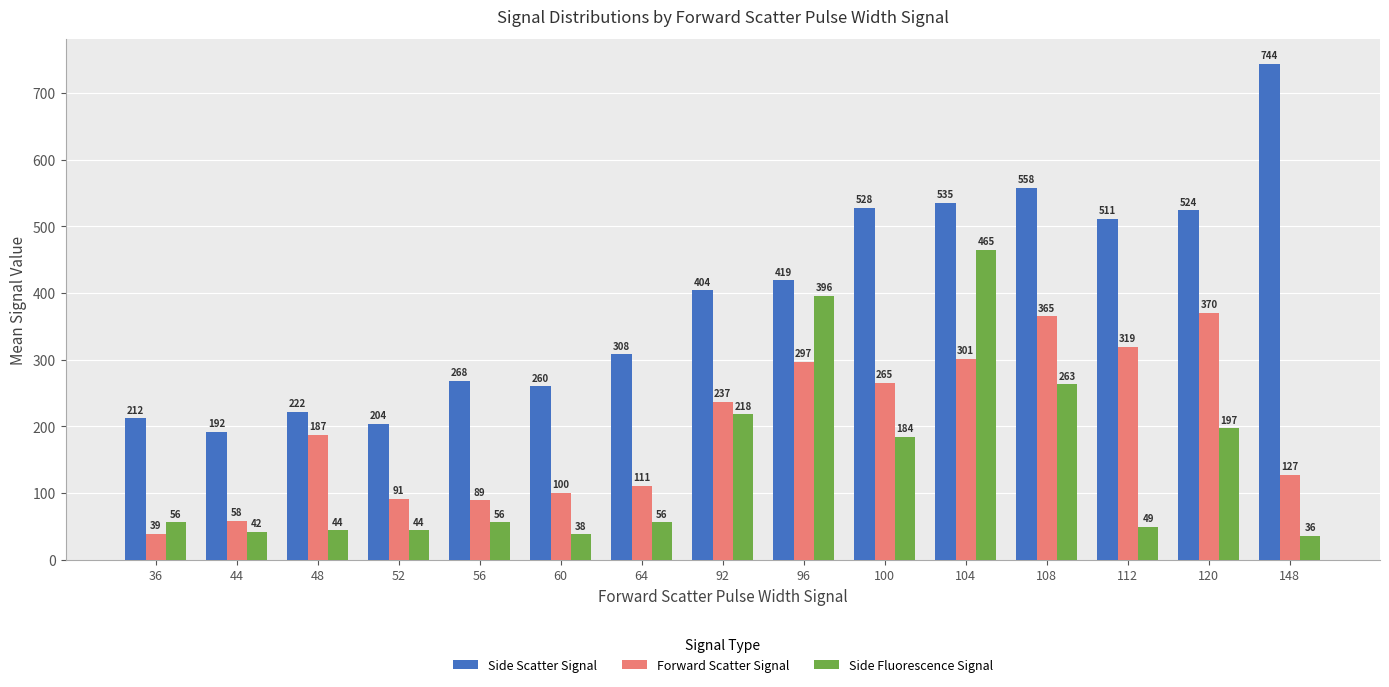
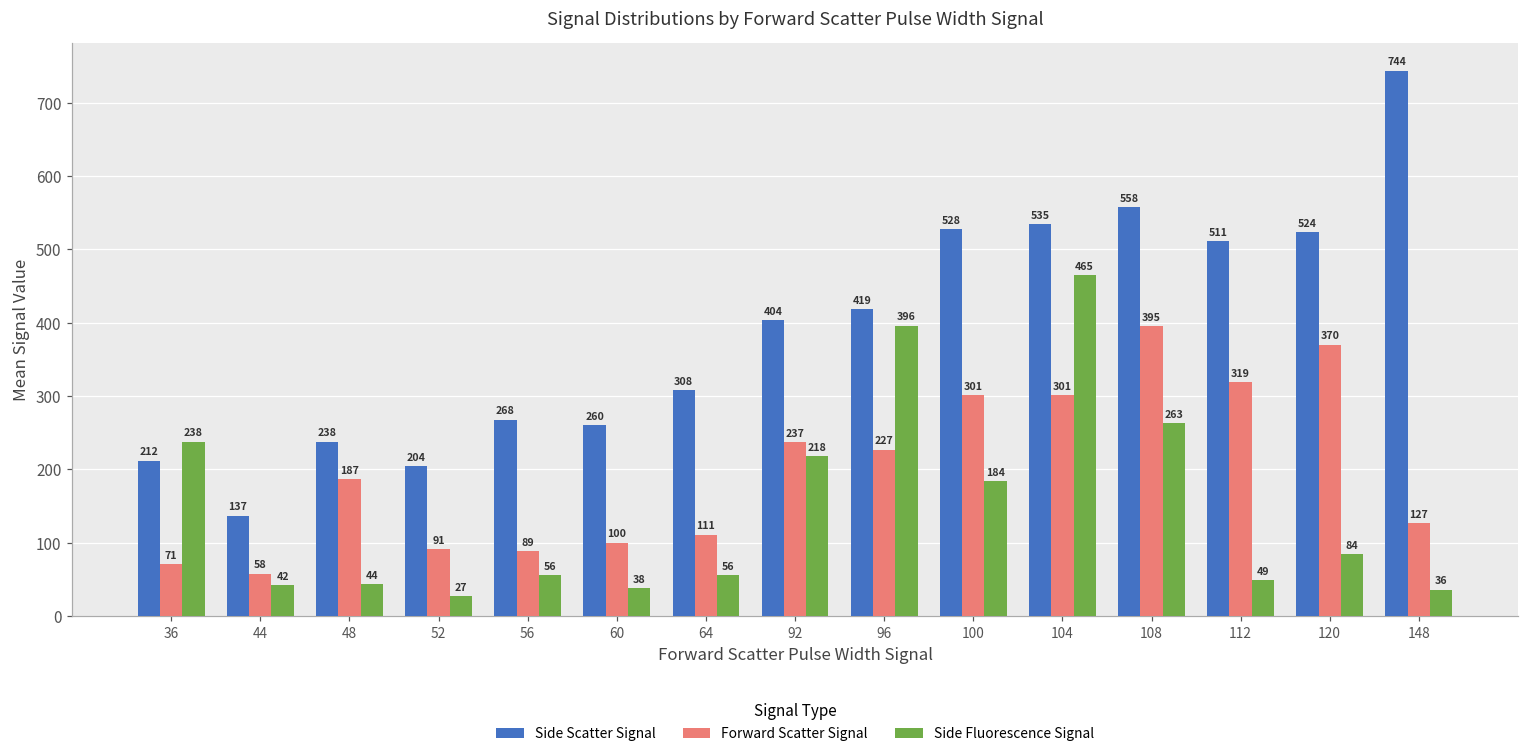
  {
    "Side Scatter Signal": {
      "36": 212,
-     "44": 192,
-     "48": 222,
+     "44": 137,
+     "48": 238,
      "52": 204,
      "56": 268,
      "60": 260,
      "64": 308,
      "92": 404,
      "96": 419,
      "100": 528,
      "104": 535,
      "108": 558,
      "112": 511,
      "120": 524,
      "148": 744
    },
    "Forward Scatter Signal": {
-     "36": 39,
+     "36": 71,
      "44": 58,
      "48": 187,
      "52": 91,
      "56": 89,
      "60": 100,
      "64": 111,
      "92": 237,
-     "96": 297,
-     "100": 265,
+     "96": 227,
+     "100": 301,
      "104": 301,
-     "108": 365,
+     "108": 395,
      "112": 319,
      "120": 370,
      "148": 127
    },
    "Side Fluorescence Signal": {
-     "36": 56,
+     "36": 238,
      "44": 42,
      "48": 44,
-     "52": 44,
+     "52": 27,
      "56": 56,
      "60": 38,
      "64": 56,
      "92": 218,
      "96": 396,
      "100": 184,
      "104": 465,
      "108": 263,
      "112": 49,
-     "120": 197,
+     "120": 84,
      "148": 36
    }
  }
